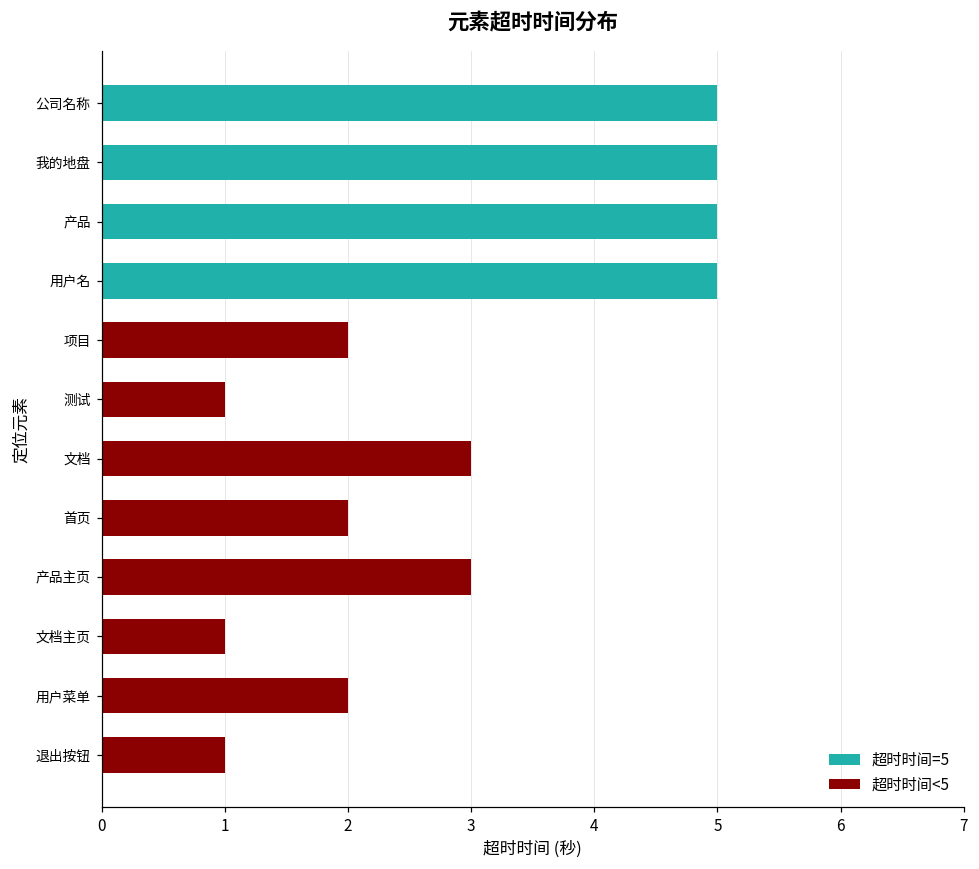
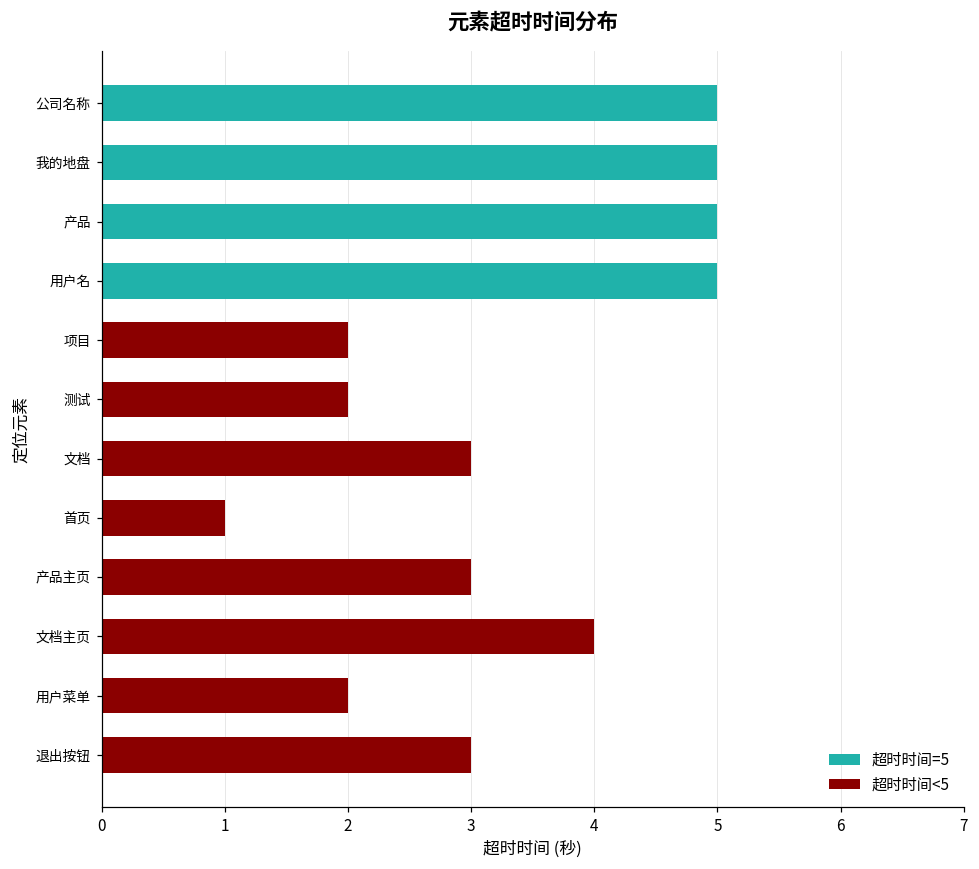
  {
    "公司名称": 5,
    "我的地盘": 5,
    "产品": 5,
    "用户名": 5,
    "项目": 2,
-   "测试": 1,
+   "测试": 2,
    "文档": 3,
-   "首页": 2,
+   "首页": 1,
    "产品主页": 3,
-   "文档主页": 1,
+   "文档主页": 4,
    "用户菜单": 2,
-   "退出按钮": 1
+   "退出按钮": 3
  }
